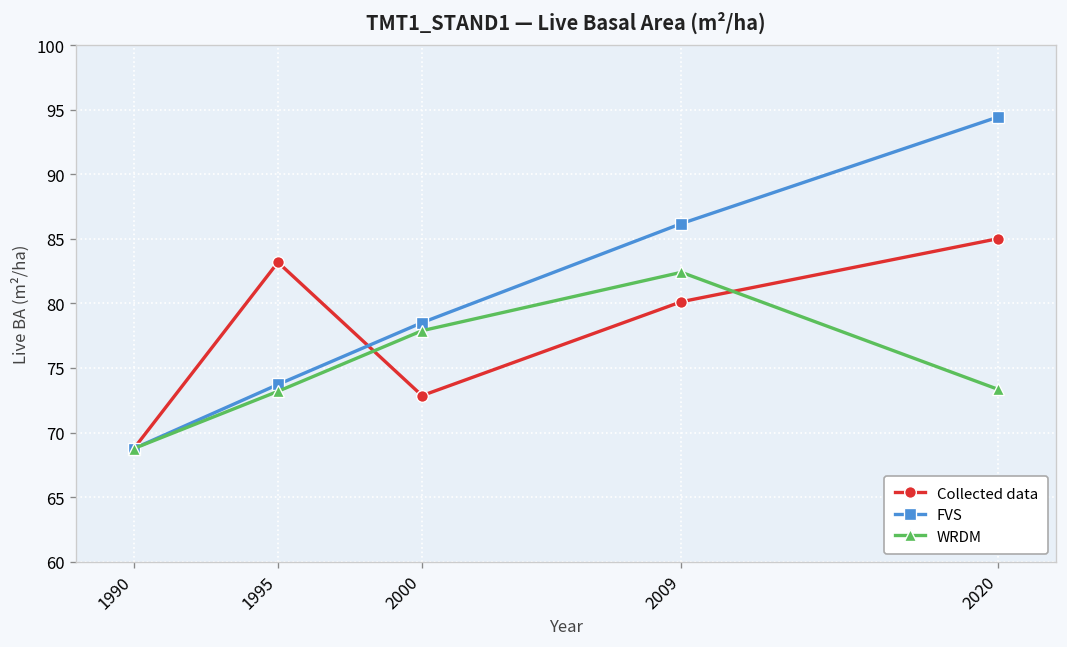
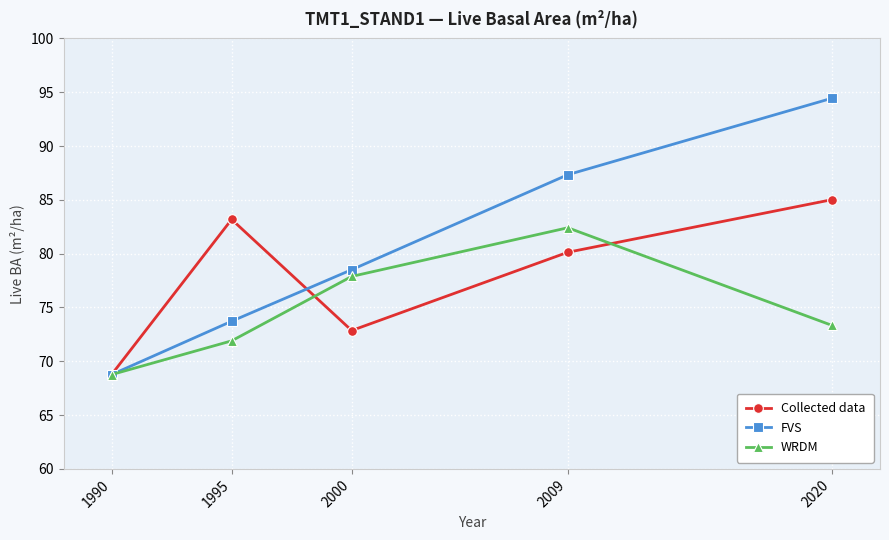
  {
    "Collected data": {
      "1995": 83.2,
      "2000": 72.9,
      "2009": 80.1,
      "2020": 85.0
    },
    "FVS": {
      "1995": 73.7,
      "2000": 78.5,
-     "2009": 86.2,
+     "2009": 87.3,
      "2020": 94.4
    },
    "WRDM": {
-     "1995": 73.2,
+     "1995": 71.9,
      "2000": 77.9,
      "2009": 82.4,
      "2020": 73.3
    }
  }
